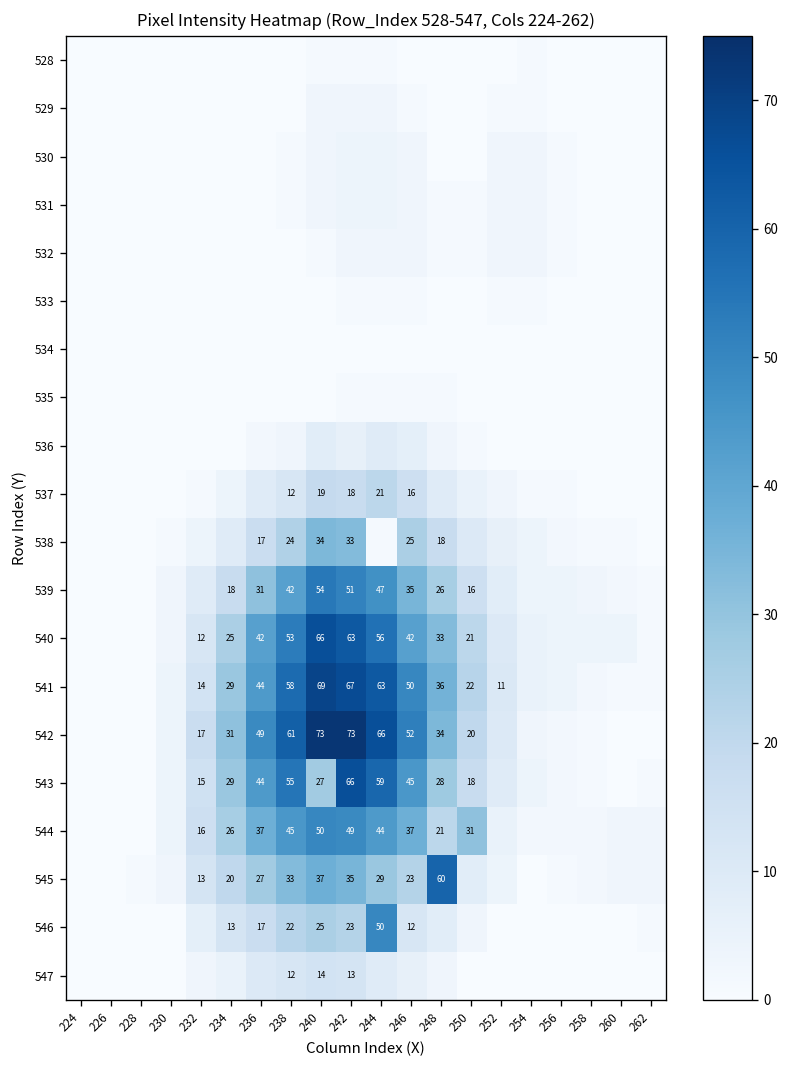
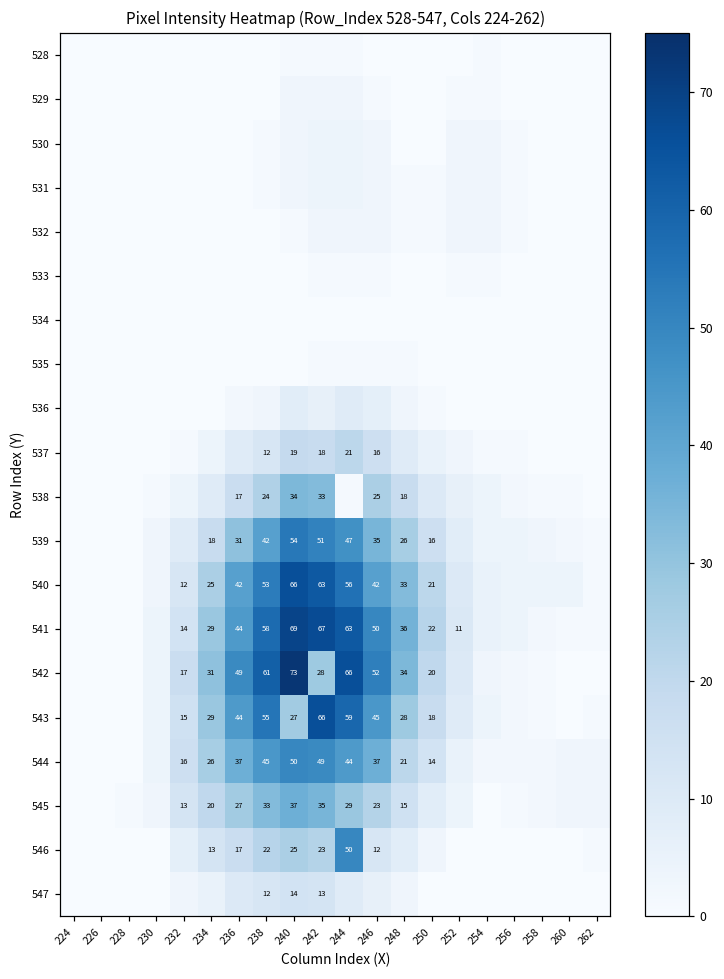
  {
    "537": {
      "238": 12,
      "240": 19,
      "242": 18,
      "244": 21,
      "246": 16
    },
    "538": {
      "236": 17,
      "238": 24,
      "240": 34,
      "242": 33,
      "246": 25,
      "248": 18
    },
    "539": {
      "234": 18,
      "236": 31,
      "238": 42,
      "240": 54,
      "242": 51,
      "244": 47,
      "246": 35,
      "248": 26,
      "250": 16
    },
    "540": {
      "232": 12,
      "234": 25,
      "236": 42,
      "238": 53,
      "240": 66,
      "242": 63,
      "244": 56,
      "246": 42,
      "248": 33,
      "250": 21
    },
    "541": {
      "232": 14,
      "234": 29,
      "236": 44,
      "238": 58,
      "240": 69,
      "242": 67,
      "244": 63,
      "246": 50,
      "248": 36,
      "250": 22,
      "252": 11
    },
    "542": {
      "232": 17,
      "234": 31,
      "236": 49,
      "238": 61,
      "240": 73,
-     "242": 73,
+     "242": 28,
      "244": 66,
      "246": 52,
      "248": 34,
      "250": 20
    },
    "543": {
      "232": 15,
      "234": 29,
      "236": 44,
      "238": 55,
      "240": 27,
      "242": 66,
      "244": 59,
      "246": 45,
      "248": 28,
      "250": 18
    },
    "544": {
      "232": 16,
      "234": 26,
      "236": 37,
      "238": 45,
      "240": 50,
      "242": 49,
      "244": 44,
      "246": 37,
      "248": 21,
-     "250": 31
+     "250": 14
    },
    "545": {
      "232": 13,
      "234": 20,
      "236": 27,
      "238": 33,
      "240": 37,
      "242": 35,
      "244": 29,
      "246": 23,
-     "248": 60
+     "248": 15
    },
    "546": {
      "234": 13,
      "236": 17,
      "238": 22,
      "240": 25,
      "242": 23,
      "244": 50,
      "246": 12
    },
    "547": {
      "238": 12,
      "240": 14,
      "242": 13
    }
  }
